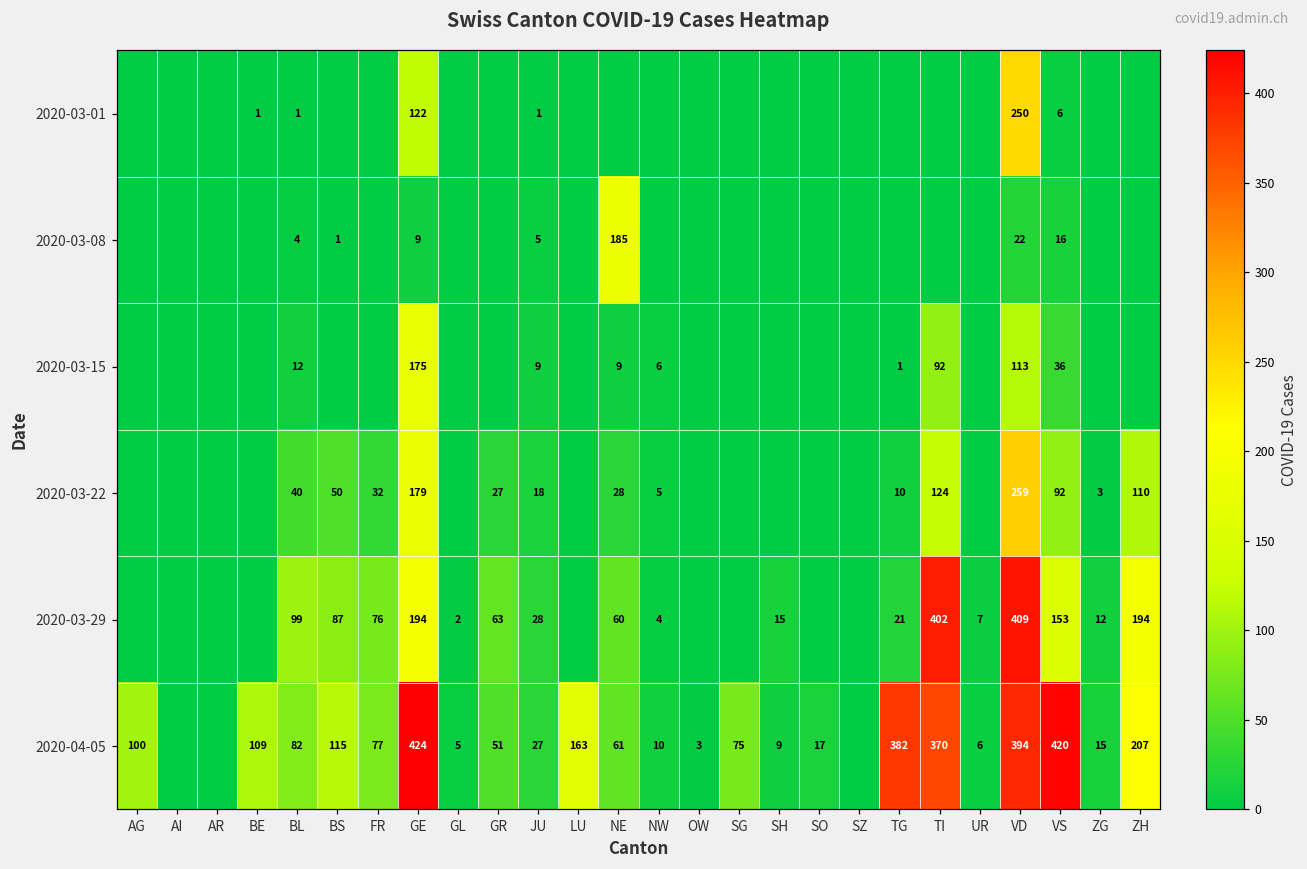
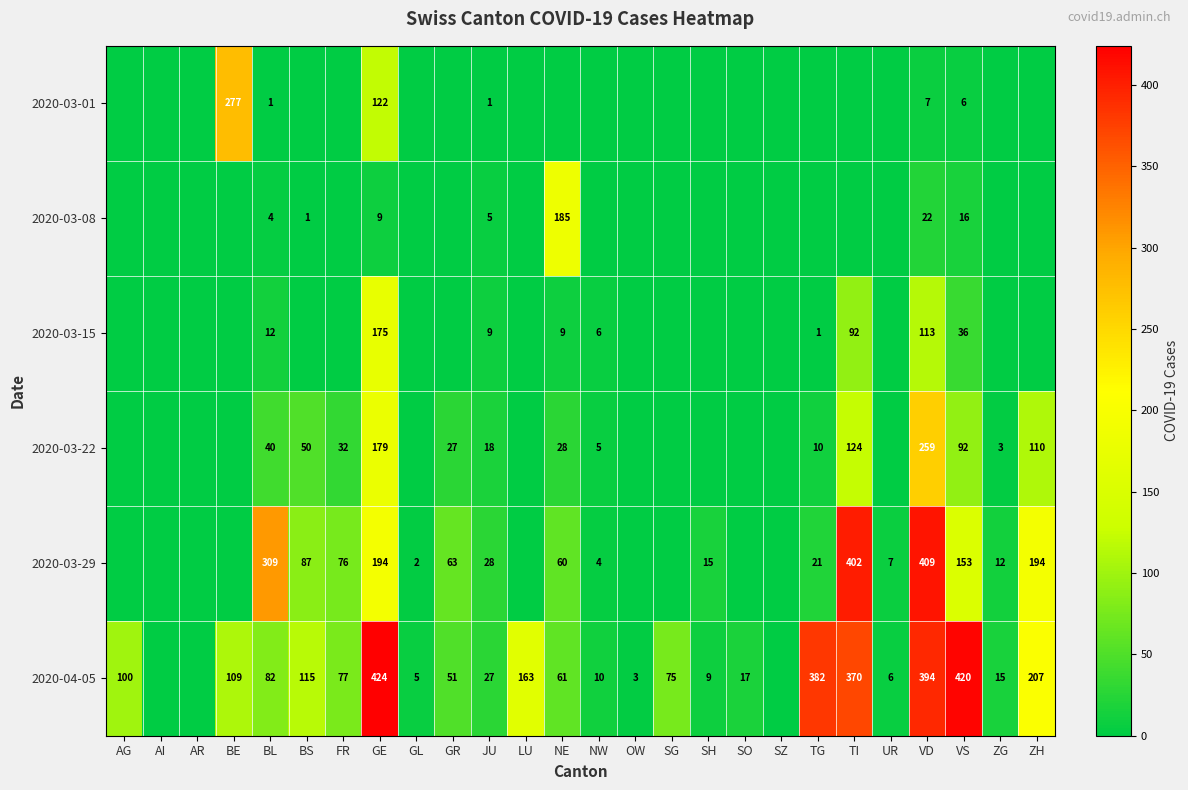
  {
    "2020-03-01": {
-     "BE": 1,
+     "BE": 277,
      "BL": 1,
      "GE": 122,
      "JU": 1,
-     "VD": 250,
+     "VD": 7,
      "VS": 6
    },
    "2020-03-08": {
      "BL": 4,
      "BS": 1,
      "GE": 9,
      "JU": 5,
      "NE": 185,
      "VD": 22,
      "VS": 16
    },
    "2020-03-15": {
      "BL": 12,
      "GE": 175,
      "JU": 9,
      "NE": 9,
      "NW": 6,
      "TG": 1,
      "TI": 92,
      "VD": 113,
      "VS": 36
    },
    "2020-03-22": {
      "BL": 40,
      "BS": 50,
      "FR": 32,
      "GE": 179,
      "GR": 27,
      "JU": 18,
      "NE": 28,
      "NW": 5,
      "TG": 10,
      "TI": 124,
      "VD": 259,
      "VS": 92,
      "ZG": 3,
      "ZH": 110
    },
    "2020-03-29": {
-     "BL": 99,
+     "BL": 309,
      "BS": 87,
      "FR": 76,
      "GE": 194,
      "GL": 2,
      "GR": 63,
      "JU": 28,
      "NE": 60,
      "NW": 4,
      "SH": 15,
      "TG": 21,
      "TI": 402,
      "UR": 7,
      "VD": 409,
      "VS": 153,
      "ZG": 12,
      "ZH": 194
    },
    "2020-04-05": {
      "AG": 100,
      "BE": 109,
      "BL": 82,
      "BS": 115,
      "FR": 77,
      "GE": 424,
      "GL": 5,
      "GR": 51,
      "JU": 27,
      "LU": 163,
      "NE": 61,
      "NW": 10,
      "OW": 3,
      "SG": 75,
      "SH": 9,
      "SO": 17,
      "TG": 382,
      "TI": 370,
      "UR": 6,
      "VD": 394,
      "VS": 420,
      "ZG": 15,
      "ZH": 207
    }
  }
